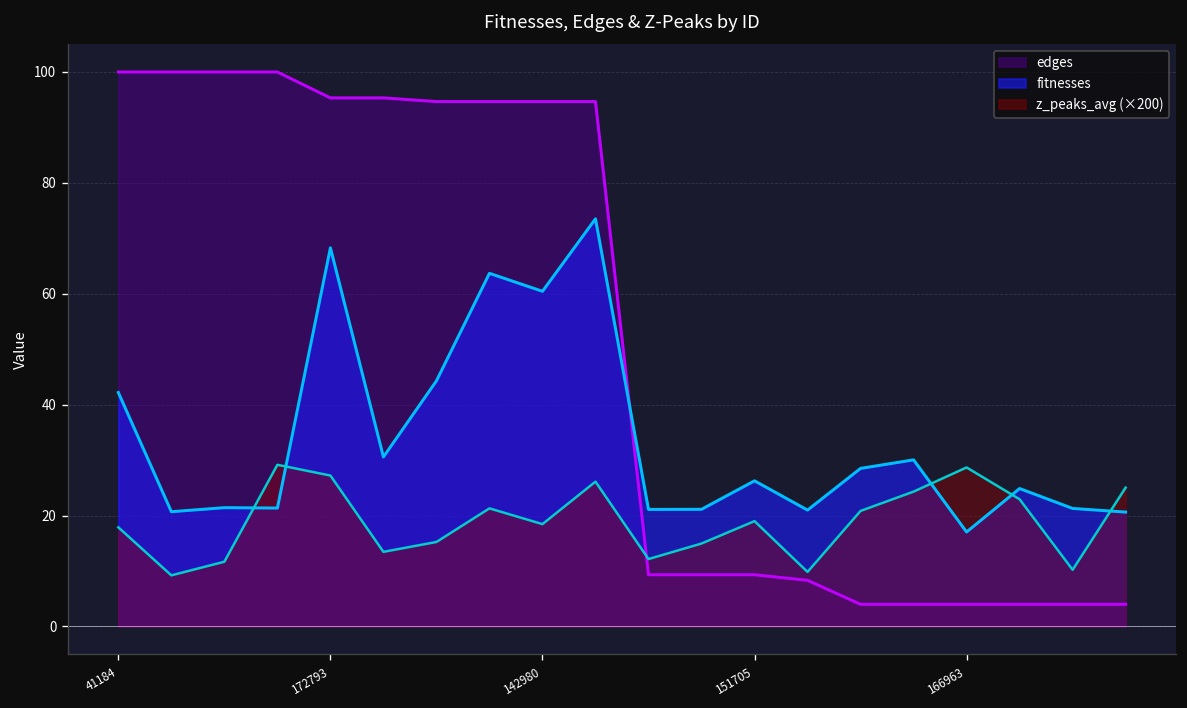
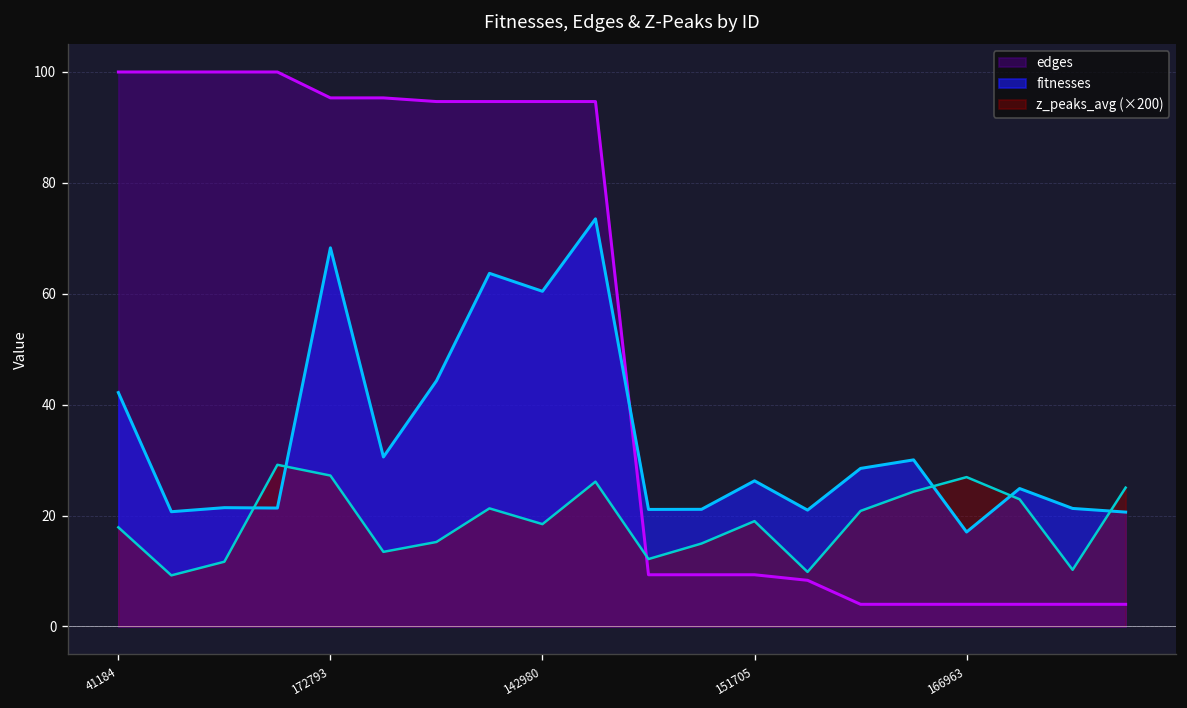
  {
    "edges": {
      "41184": 100,
      "172793": 95,
      "142980": 95,
      "151705": 9,
      "166963": 4
    },
    "fitnesses": {
      "41184": 42,
      "172793": 68,
      "142980": 60,
      "151705": 26,
      "166963": 17
    },
    "z_peaks_avg (×200)": {
      "41184": 18,
      "172793": 27,
      "142980": 18,
      "151705": 19,
-     "166963": 29
+     "166963": 27
    }
  }
